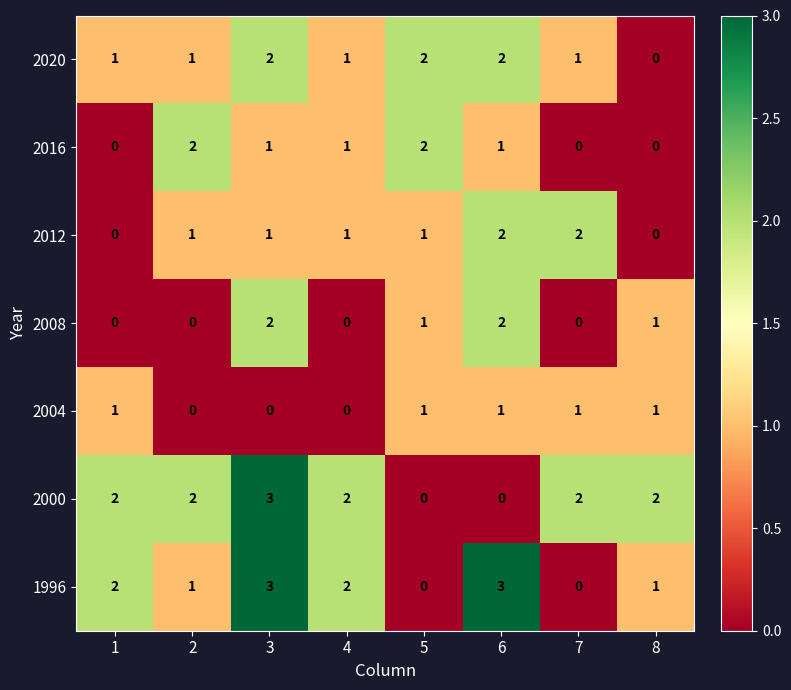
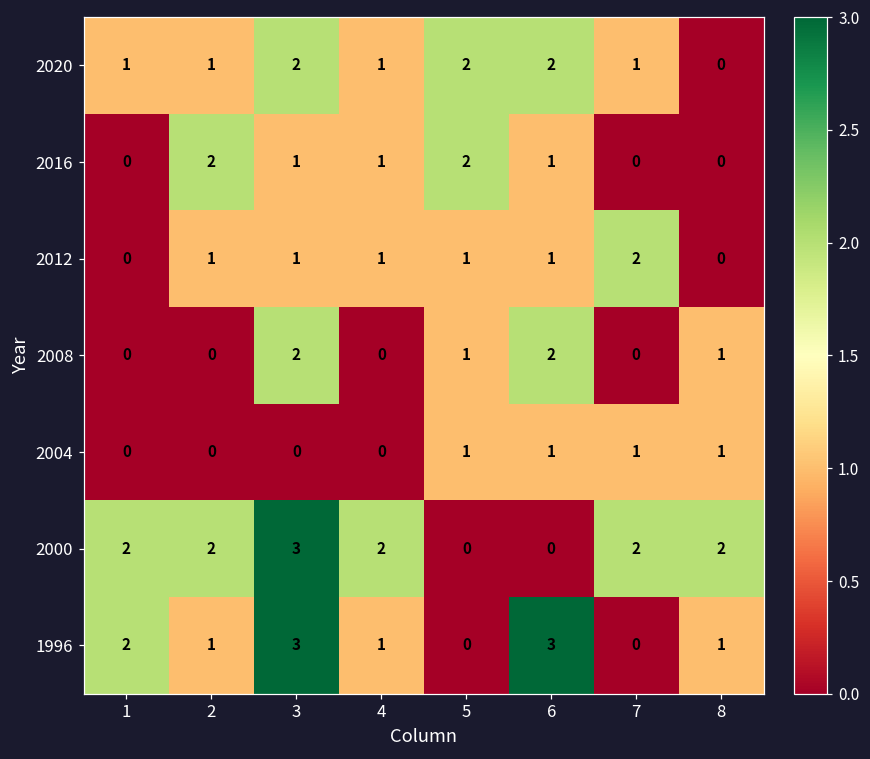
  {
    "2020": {
      "1": 1,
      "2": 1,
      "3": 2,
      "4": 1,
      "5": 2,
      "6": 2,
      "7": 1,
      "8": 0
    },
    "2016": {
      "1": 0,
      "2": 2,
      "3": 1,
      "4": 1,
      "5": 2,
      "6": 1,
      "7": 0,
      "8": 0
    },
    "2012": {
      "1": 0,
      "2": 1,
      "3": 1,
      "4": 1,
      "5": 1,
-     "6": 2,
+     "6": 1,
      "7": 2,
      "8": 0
    },
    "2008": {
      "1": 0,
      "2": 0,
      "3": 2,
      "4": 0,
      "5": 1,
      "6": 2,
      "7": 0,
      "8": 1
    },
    "2004": {
-     "1": 1,
+     "1": 0,
      "2": 0,
      "3": 0,
      "4": 0,
      "5": 1,
      "6": 1,
      "7": 1,
      "8": 1
    },
    "2000": {
      "1": 2,
      "2": 2,
      "3": 3,
      "4": 2,
      "5": 0,
      "6": 0,
      "7": 2,
      "8": 2
    },
    "1996": {
      "1": 2,
      "2": 1,
      "3": 3,
-     "4": 2,
+     "4": 1,
      "5": 0,
      "6": 3,
      "7": 0,
      "8": 1
    }
  }
